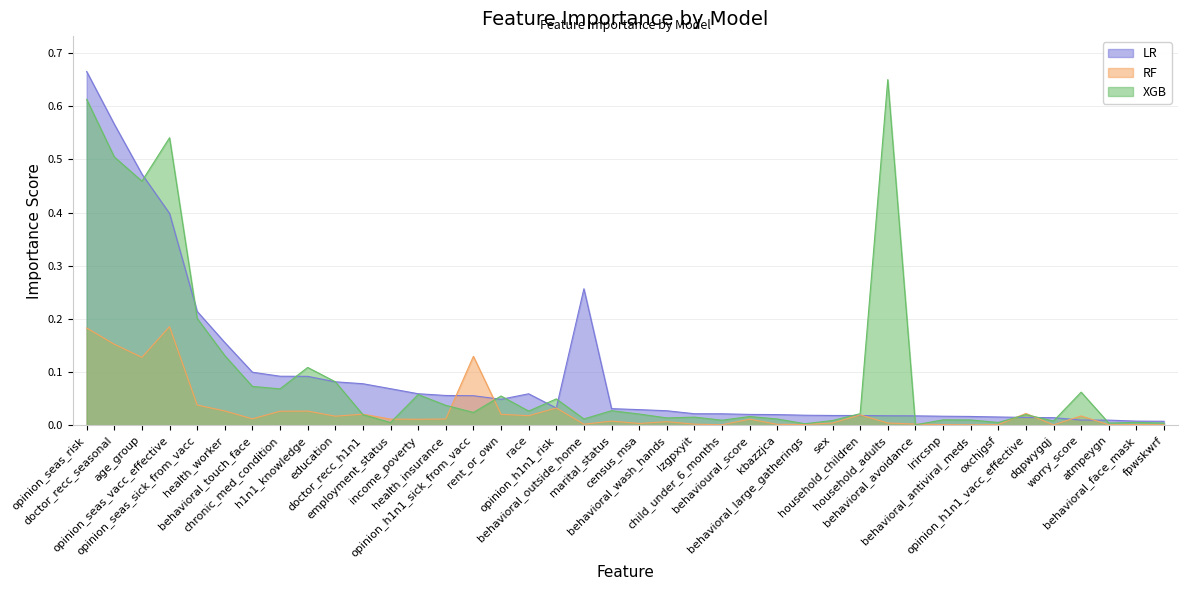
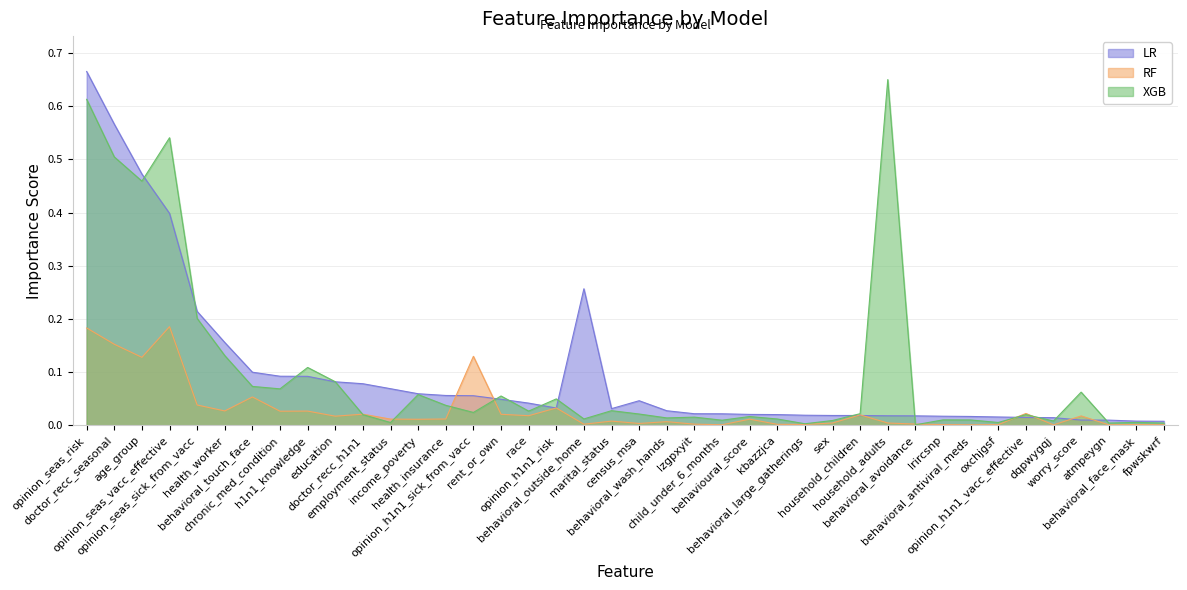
  {
    "LR": {
      "opinion_seas_risk": 0.67,
      "doctor_recc_seasonal": 0.57,
      "age_group": 0.47,
      "opinion_seas_vacc_effective": 0.40,
      "opinion_seas_sick_from_vacc": 0.21,
      "health_worker": 0.16,
      "behavioral_touch_face": 0.10,
      "chronic_med_condition": 0.09,
      "h1n1_knowledge": 0.09,
      "doctor_recc_h1n1": 0.08,
      "employment_status": 0.07,
      "health_insurance": 0.06,
      "opinion_h1n1_sick_from_vacc": 0.06,
      "rent_or_own": 0.05,
-     "race": 0.06,
+     "race": 0.04,
      "behavioral_outside_home": 0.26,
-     "census_msa": 0.03,
+     "census_msa": 0.05,
      "behavioral_wash_hands": 0.03,
      "lzgpxyit": 0.02,
      "child_under_6_months": 0.02,
      "kbazzjca": 0.02,
      "behavioral_large_gatherings": 0.02,
      "sex": 0.02,
      "household_adults": 0.02,
      "behavioral_avoidance": 0.02,
      "lrircsnp": 0.02,
      "behavioral_antiviral_meds": 0.02,
      "oxchjgsf": 0.02,
      "opinion_h1n1_vacc_effective": 0.01,
      "dqpwygqj": 0.01,
      "worry_score": 0.01,
      "atmpeygn": 0.01
    },
    "RF": {
      "opinion_seas_risk": 0.18,
      "doctor_recc_seasonal": 0.15,
      "age_group": 0.13,
      "opinion_seas_vacc_effective": 0.19,
      "opinion_seas_sick_from_vacc": 0.04,
      "health_worker": 0.03,
-     "behavioral_touch_face": 0.01,
+     "behavioral_touch_face": 0.05,
      "chronic_med_condition": 0.03,
      "h1n1_knowledge": 0.03,
      "education": 0.02,
      "employment_status": 0.01,
      "income_poverty": 0.01,
      "health_insurance": 0.01,
      "opinion_h1n1_sick_from_vacc": 0.13,
      "rent_or_own": 0.02,
      "race": 0.02,
      "behavioral_outside_home": 0.00,
      "marital_status": 0.01,
      "census_msa": 0.00,
      "behavioral_wash_hands": 0.01,
      "lzgpxyit": 0.00,
      "child_under_6_months": 0.00,
      "behavioural_score": 0.01,
      "kbazzjca": 0.00,
      "household_adults": 0.00,
      "lrircsnp": 0.00,
      "behavioral_antiviral_meds": 0.00,
      "dqpwygqj": 0.00,
      "worry_score": 0.02
    },
    "XGB": {
      "opinion_seas_risk": 0.61,
      "doctor_recc_seasonal": 0.50,
      "age_group": 0.46,
      "opinion_seas_vacc_effective": 0.54,
      "opinion_seas_sick_from_vacc": 0.20,
      "health_worker": 0.13,
      "behavioral_touch_face": 0.07,
      "chronic_med_condition": 0.07,
      "h1n1_knowledge": 0.11,
      "employment_status": 0.01,
      "health_insurance": 0.04,
      "opinion_h1n1_sick_from_vacc": 0.02,
      "rent_or_own": 0.06,
      "race": 0.03,
      "opinion_h1n1_risk": 0.05,
      "behavioral_outside_home": 0.01,
      "census_msa": 0.02,
      "behavioral_wash_hands": 0.01,
      "lzgpxyit": 0.02,
      "child_under_6_months": 0.01,
      "kbazzjca": 0.01,
      "household_adults": 0.65,
      "lrircsnp": 0.01,
      "behavioral_antiviral_meds": 0.01,
      "dqpwygqj": 0.01,
      "worry_score": 0.06
    }
  }
